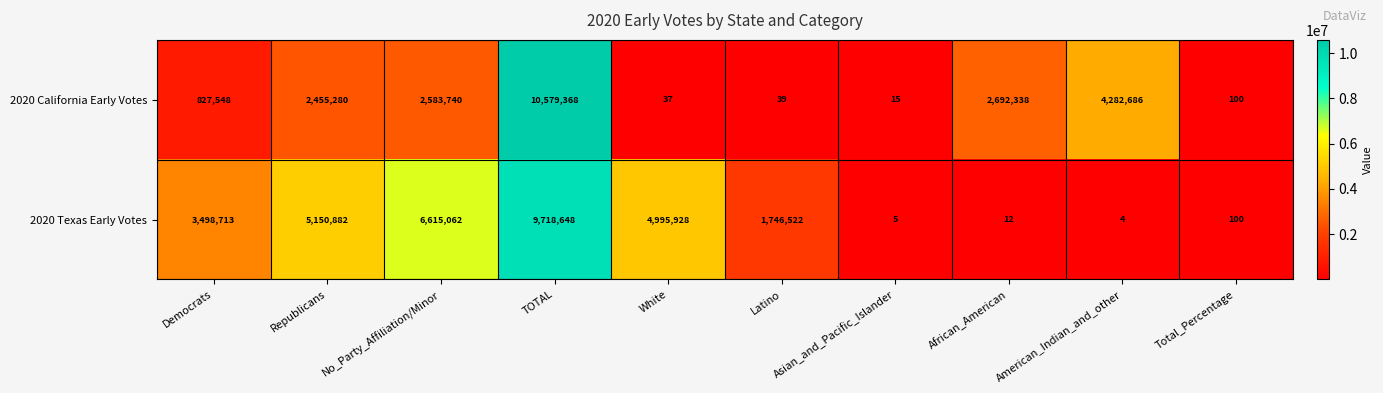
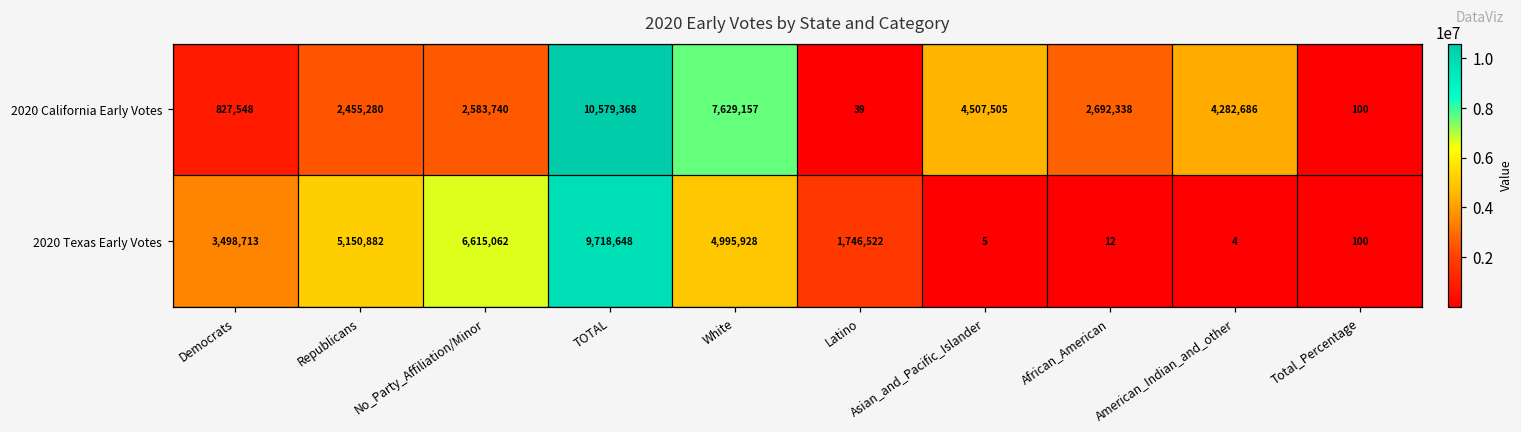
  {
    "2020 California Early Votes": {
      "Democrats": "827,548",
      "Republicans": "2,455,280",
      "No_Party_Affiliation/Minor": "2,583,740",
      "TOTAL": "10,579,368",
-     "White": "37",
+     "White": "7,629,157",
      "Latino": "39",
-     "Asian_and_Pacific_Islander": "15",
+     "Asian_and_Pacific_Islander": "4,507,505",
      "African_American": "2,692,338",
      "American_Indian_and_other": "4,282,686",
      "Total_Percentage": "100"
    },
    "2020 Texas Early Votes": {
      "Democrats": "3,498,713",
      "Republicans": "5,150,882",
      "No_Party_Affiliation/Minor": "6,615,062",
      "TOTAL": "9,718,648",
      "White": "4,995,928",
      "Latino": "1,746,522",
      "Asian_and_Pacific_Islander": "5",
      "African_American": "12",
      "American_Indian_and_other": "4",
      "Total_Percentage": "100"
    }
  }
